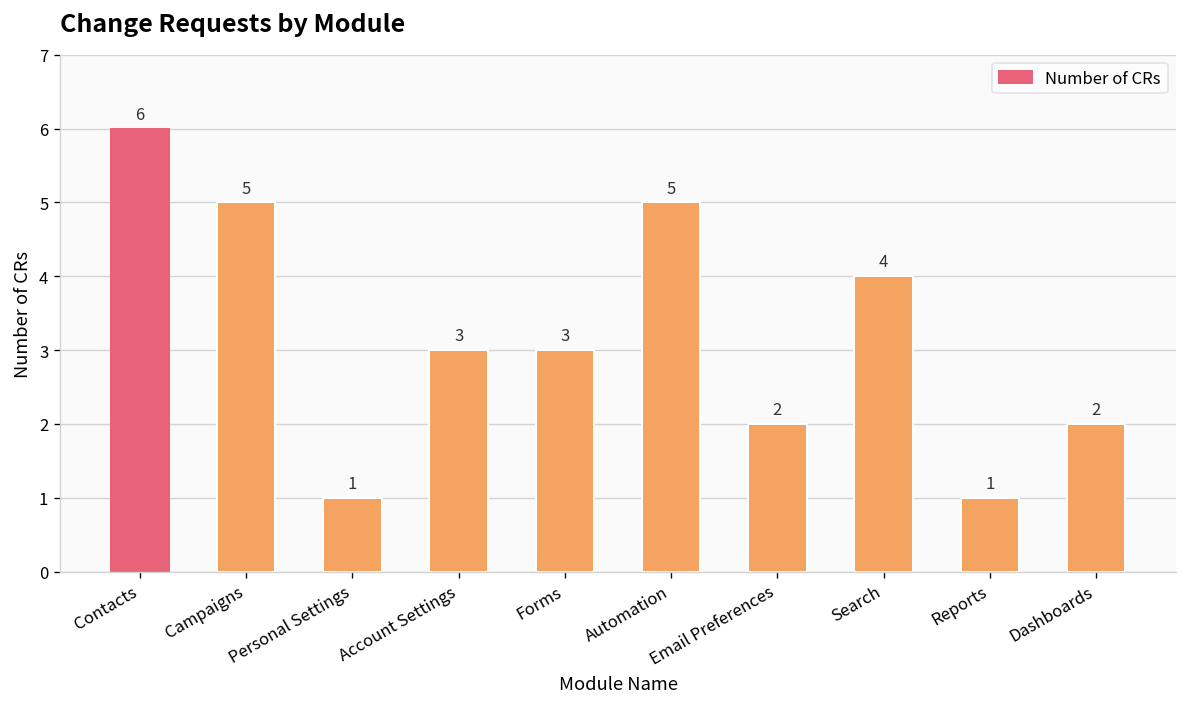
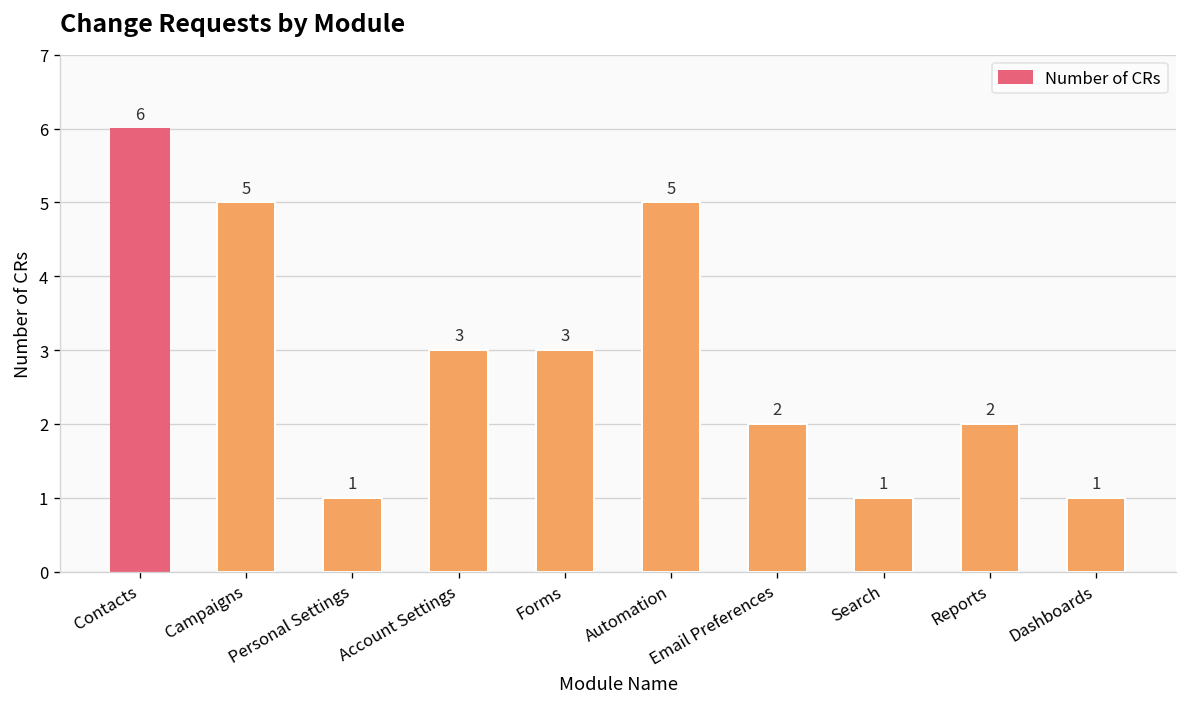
  {
    "Contacts": 6,
    "Campaigns": 5,
    "Personal Settings": 1,
    "Account Settings": 3,
    "Forms": 3,
    "Automation": 5,
    "Email Preferences": 2,
-   "Search": 4,
-   "Reports": 1,
-   "Dashboards": 2
+   "Search": 1,
+   "Reports": 2,
+   "Dashboards": 1
  }
